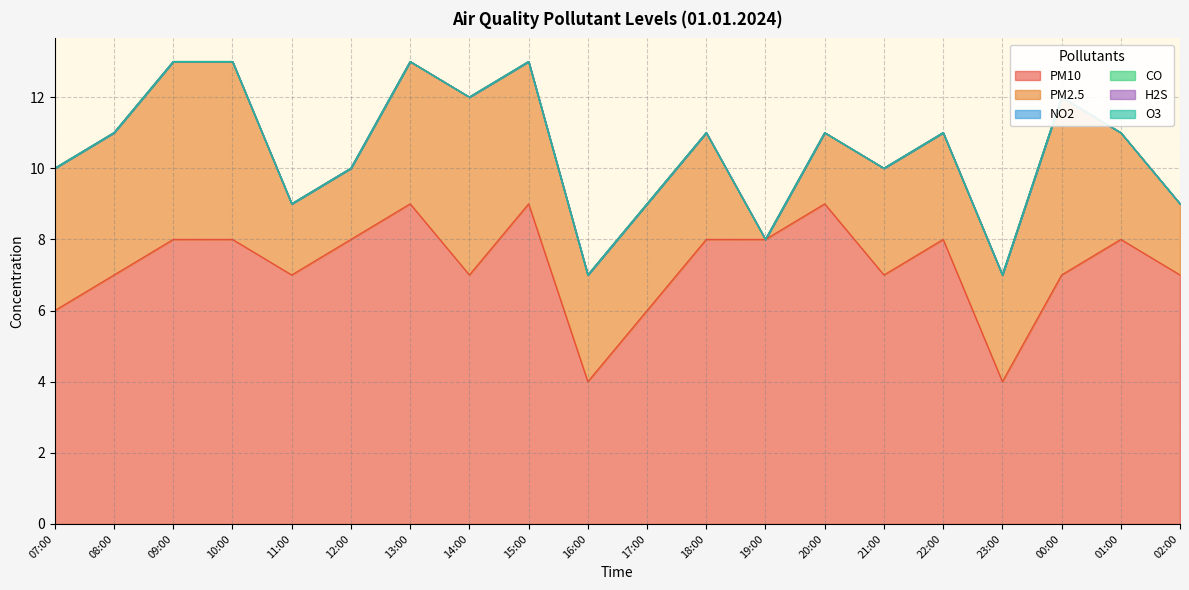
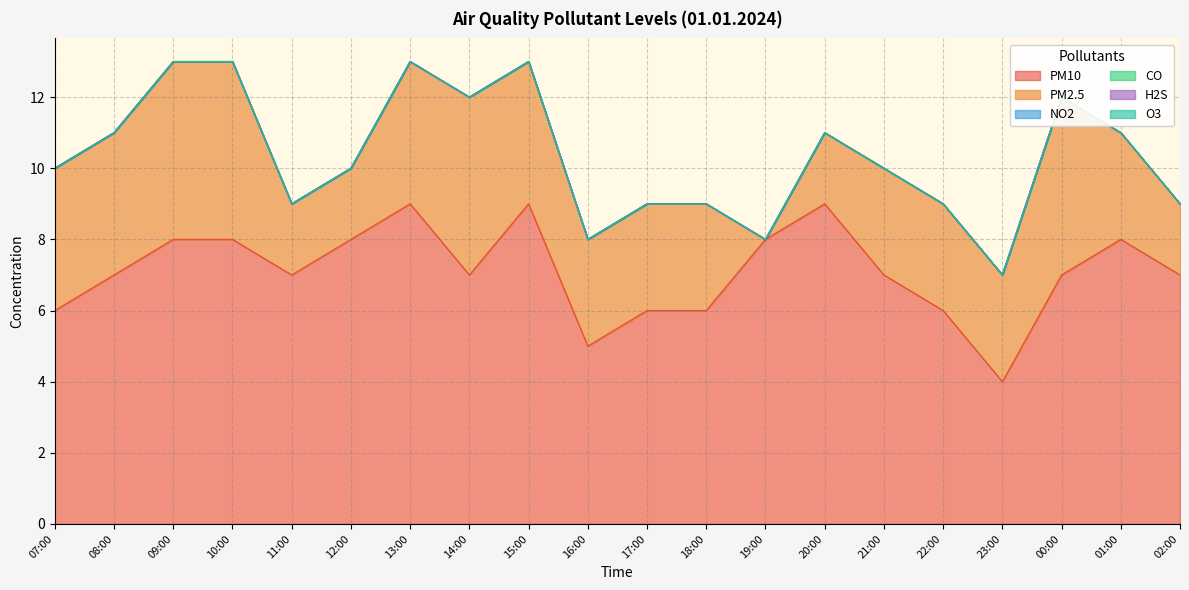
  {
    "PM10": {
      "07:00": 6,
      "08:00": 7,
      "09:00": 8,
      "10:00": 8,
      "11:00": 7,
      "12:00": 8,
      "13:00": 9,
      "14:00": 7,
      "15:00": 9,
-     "16:00": 4,
+     "16:00": 5,
      "17:00": 6,
-     "18:00": 8,
+     "18:00": 6,
      "20:00": 9,
      "21:00": 7,
-     "22:00": 8,
+     "22:00": 6,
      "23:00": 4,
      "00:00": 7,
      "01:00": 8,
      "02:00": 7
    }
  }
